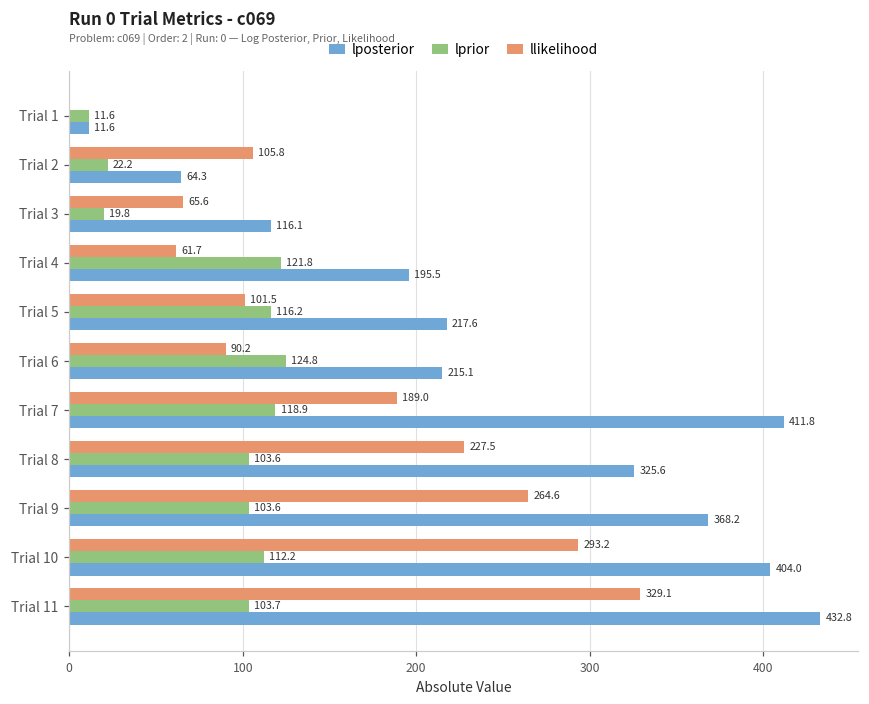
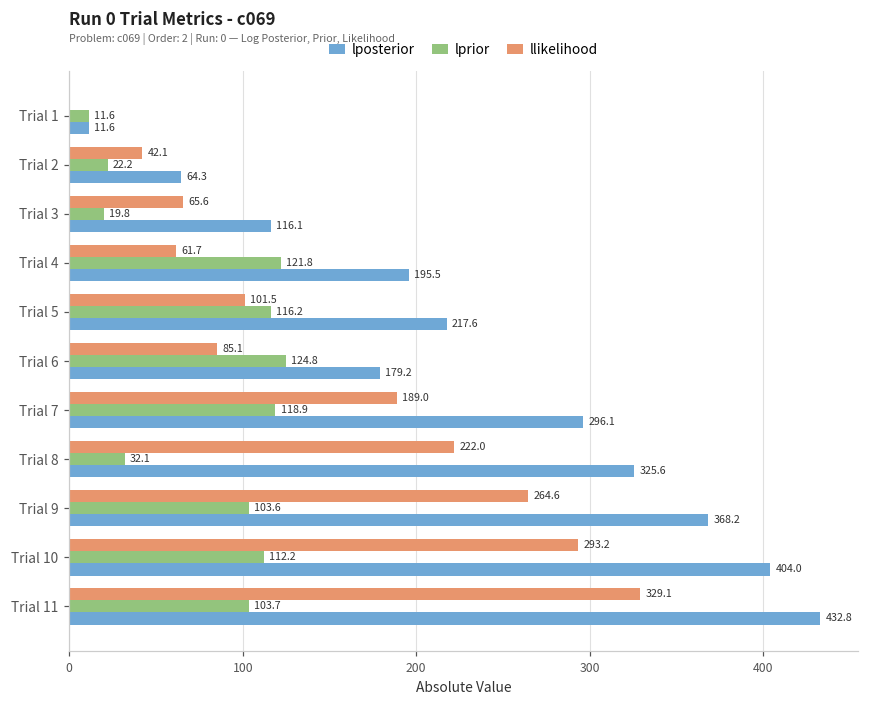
  {
    "lposterior": {
      "Trial 1": 11.6,
      "Trial 2": 64.3,
      "Trial 3": 116.1,
      "Trial 4": 195.5,
      "Trial 5": 217.6,
-     "Trial 6": 215.1,
-     "Trial 7": 411.8,
+     "Trial 6": 179.2,
+     "Trial 7": 296.1,
      "Trial 8": 325.6,
      "Trial 9": 368.2,
      "Trial 10": 404.0,
      "Trial 11": 432.8
    },
    "lprior": {
      "Trial 1": 11.6,
      "Trial 2": 22.2,
      "Trial 3": 19.8,
      "Trial 4": 121.8,
      "Trial 5": 116.2,
      "Trial 6": 124.8,
      "Trial 7": 118.9,
-     "Trial 8": 103.6,
+     "Trial 8": 32.1,
      "Trial 9": 103.6,
      "Trial 10": 112.2,
      "Trial 11": 103.7
    },
    "llikelihood": {
-     "Trial 2": 105.8,
+     "Trial 2": 42.1,
      "Trial 3": 65.6,
      "Trial 4": 61.7,
      "Trial 5": 101.5,
-     "Trial 6": 90.2,
+     "Trial 6": 85.1,
      "Trial 7": 189.0,
-     "Trial 8": 227.5,
+     "Trial 8": 222.0,
      "Trial 9": 264.6,
      "Trial 10": 293.2,
      "Trial 11": 329.1
    }
  }
